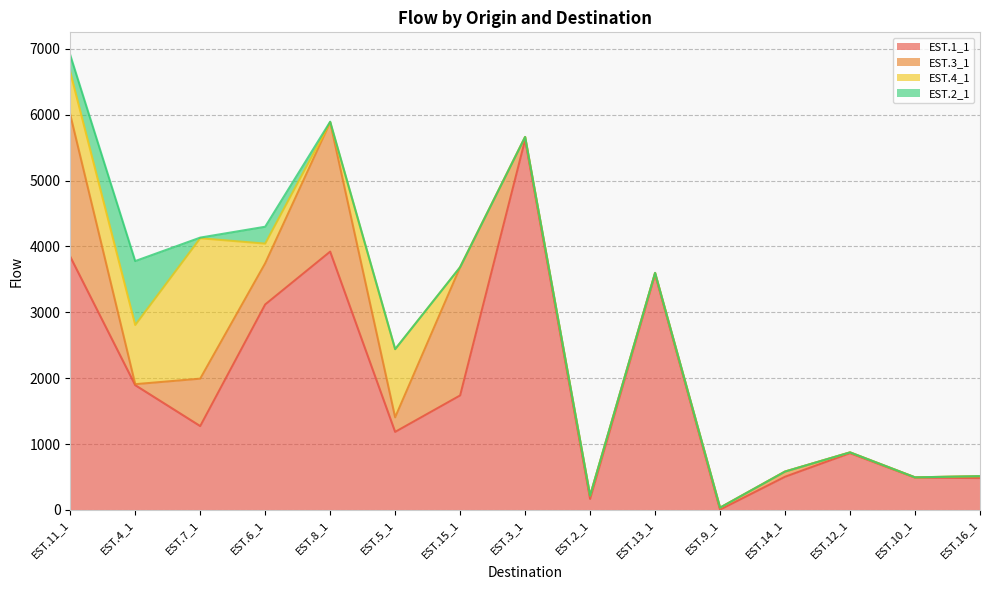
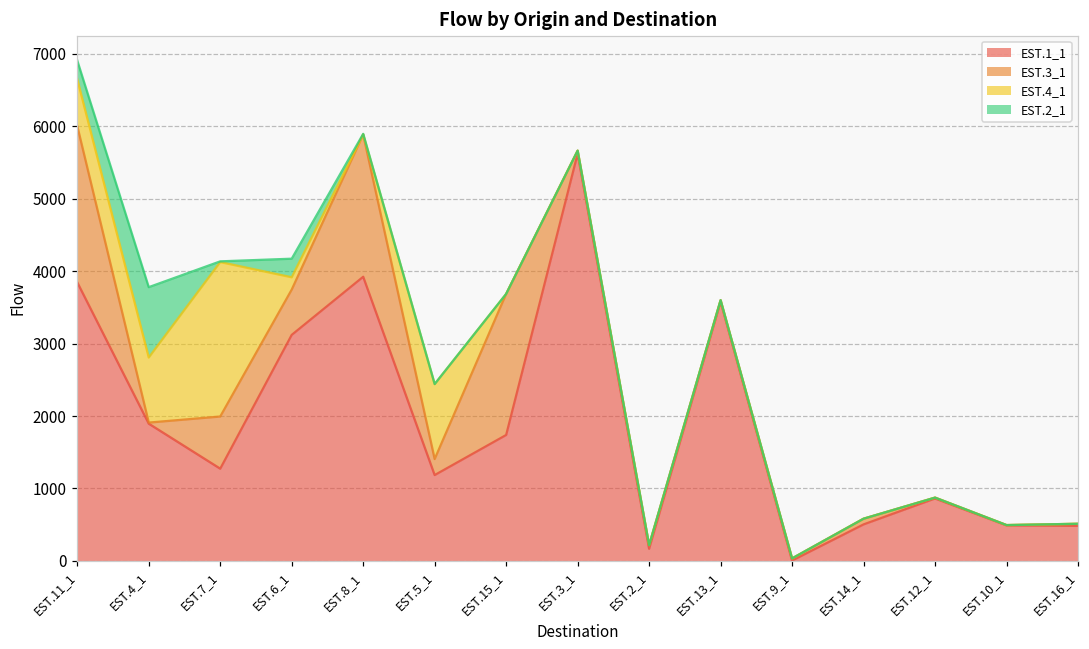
  {
    "EST.4_1": {
      "EST.11_1": 600,
      "EST.4_1": 900,
-     "EST.6_1": 300
+     "EST.6_1": 200
    },
    "EST.2_1": {
      "EST.11_1": 300,
      "EST.4_1": 1000,
      "EST.6_1": 300
    }
  }
